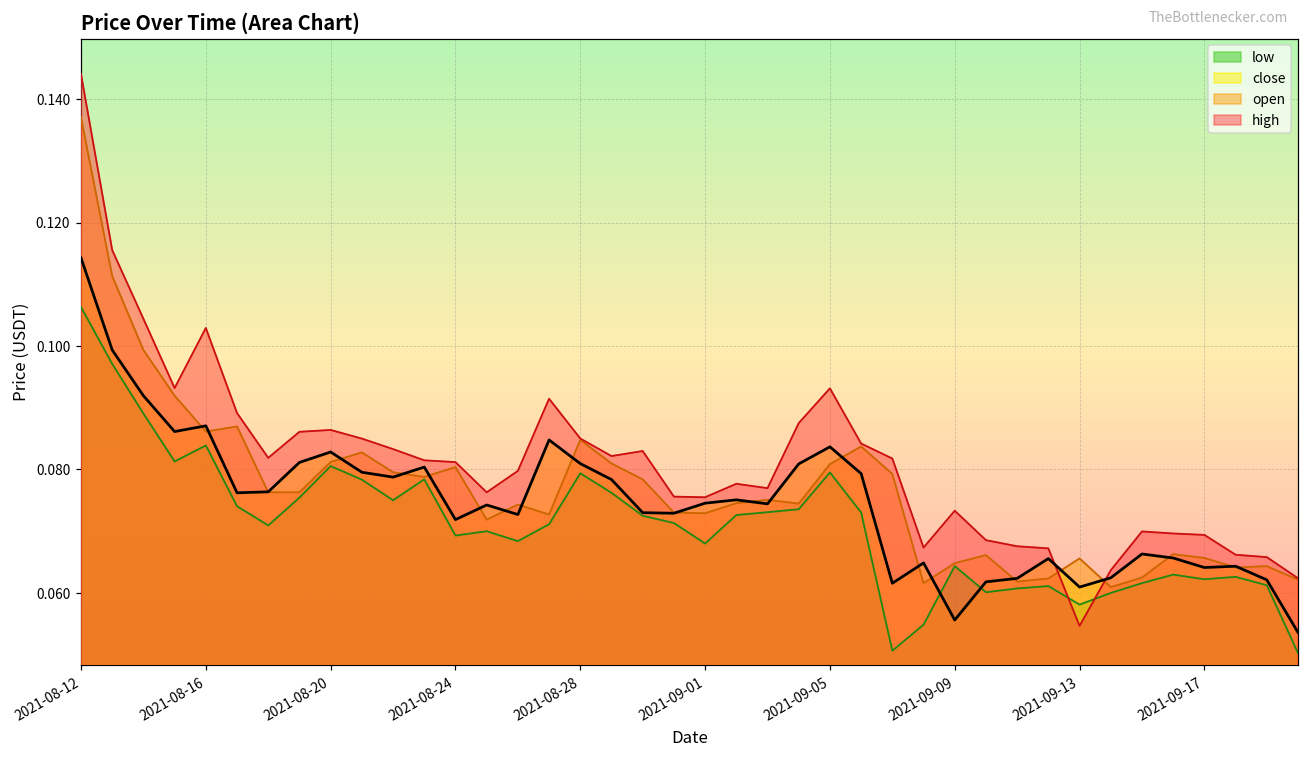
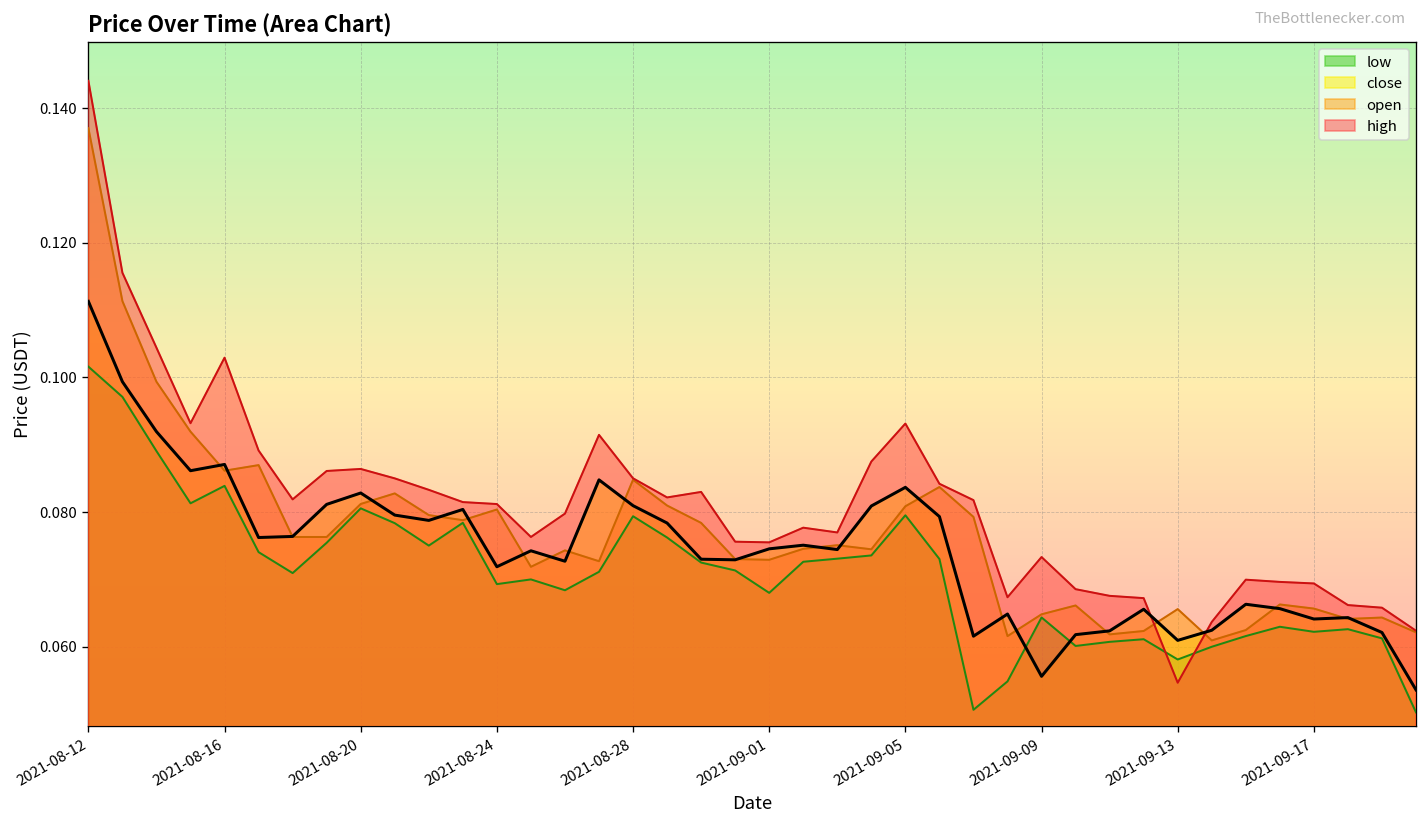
  {
    "low": {
-     "2021-08-12": 0.106,
+     "2021-08-12": 0.102,
      "2021-08-16": 0.084,
      "2021-08-20": 0.081,
      "2021-08-24": 0.069,
      "2021-08-28": 0.079,
      "2021-09-01": 0.068,
      "2021-09-05": 0.080,
      "2021-09-09": 0.064,
      "2021-09-13": 0.058,
      "2021-09-17": 0.062
    },
    "close": {
-     "2021-08-12": 0.114,
+     "2021-08-12": 0.111,
      "2021-08-16": 0.087,
      "2021-08-20": 0.083,
      "2021-08-24": 0.072,
      "2021-08-28": 0.081,
      "2021-09-01": 0.075,
      "2021-09-05": 0.084,
      "2021-09-09": 0.056,
      "2021-09-13": 0.061,
      "2021-09-17": 0.064
    },
    "open": {
      "2021-08-12": 0.137,
      "2021-08-16": 0.086,
      "2021-08-20": 0.081,
      "2021-08-24": 0.080,
      "2021-09-01": 0.073,
      "2021-09-05": 0.081,
      "2021-09-09": 0.065,
      "2021-09-13": 0.066,
      "2021-09-17": 0.066
    },
    "high": {
      "2021-08-12": 0.144,
      "2021-08-16": 0.103,
      "2021-08-20": 0.086,
      "2021-08-24": 0.081,
      "2021-09-01": 0.076,
      "2021-09-05": 0.093,
      "2021-09-09": 0.073,
      "2021-09-13": 0.055,
      "2021-09-17": 0.069
    }
  }
